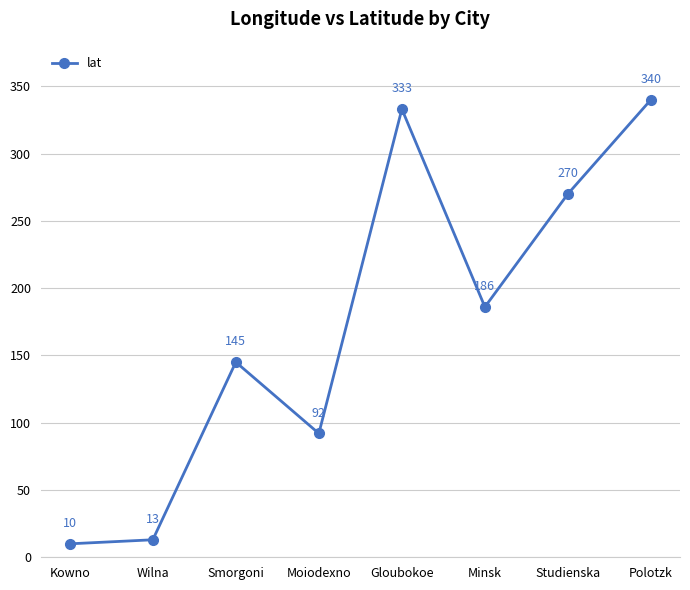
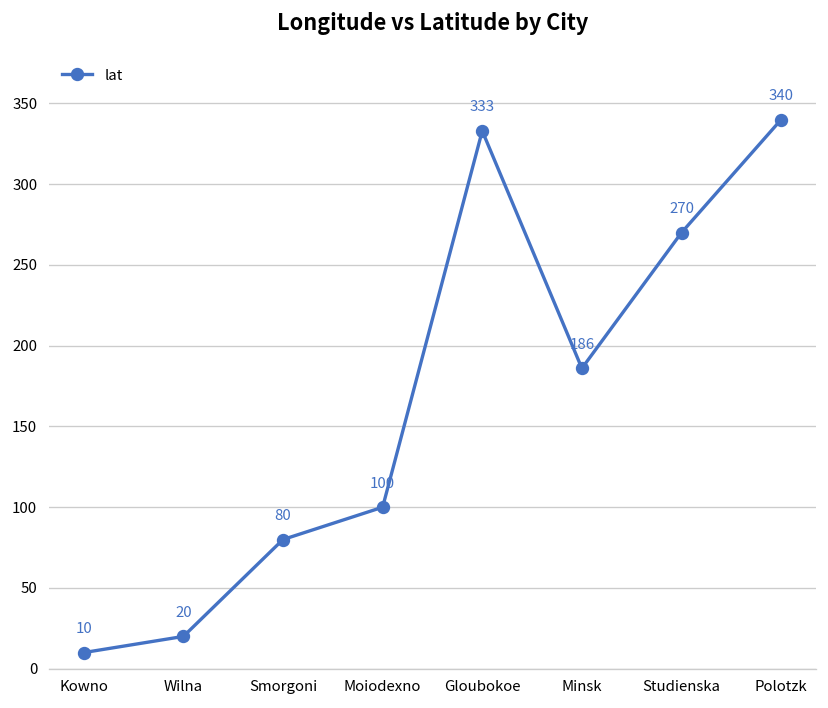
  {
    "Kowno": 10,
-   "Wilna": 13,
-   "Smorgoni": 145,
-   "Moiodexno": 92,
+   "Wilna": 20,
+   "Smorgoni": 80,
+   "Moiodexno": 100,
    "Gloubokoe": 333,
    "Minsk": 186,
    "Studienska": 270,
    "Polotzk": 340
  }
